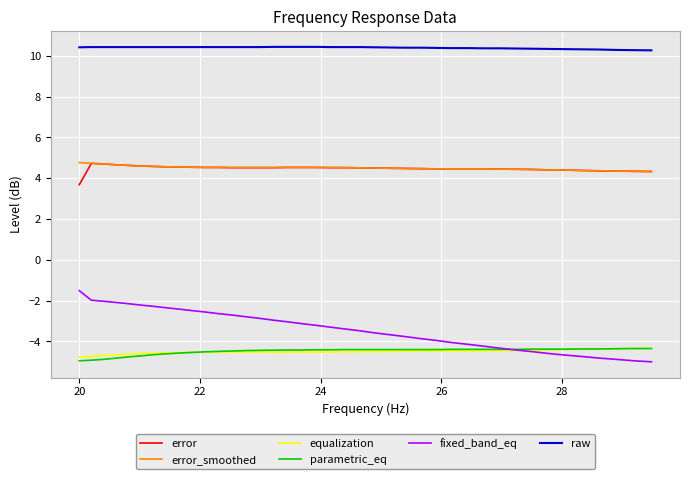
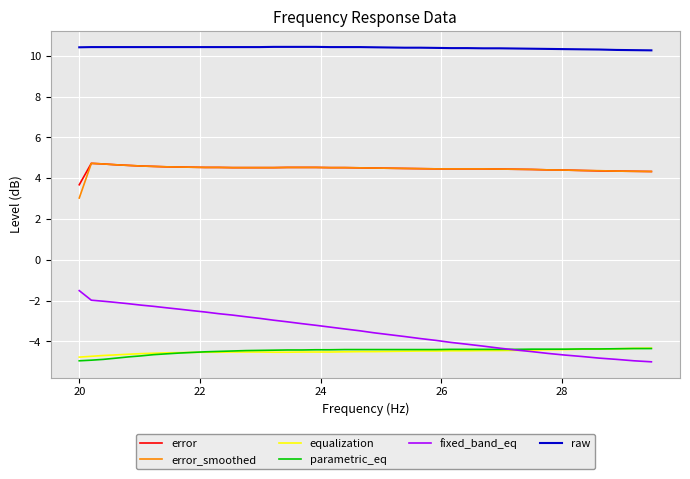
  {
    "error": {
      "20": 3.7
    },
    "error_smoothed": {
-     "20": 4.8
+     "20": 3.0
    },
    "equalization": {
      "20": -4.8
    },
    "parametric_eq": {
      "20": -5.0
    },
    "fixed_band_eq": {
      "20": -1.5
    },
    "raw": {
      "20": 10.4
    }
  }
